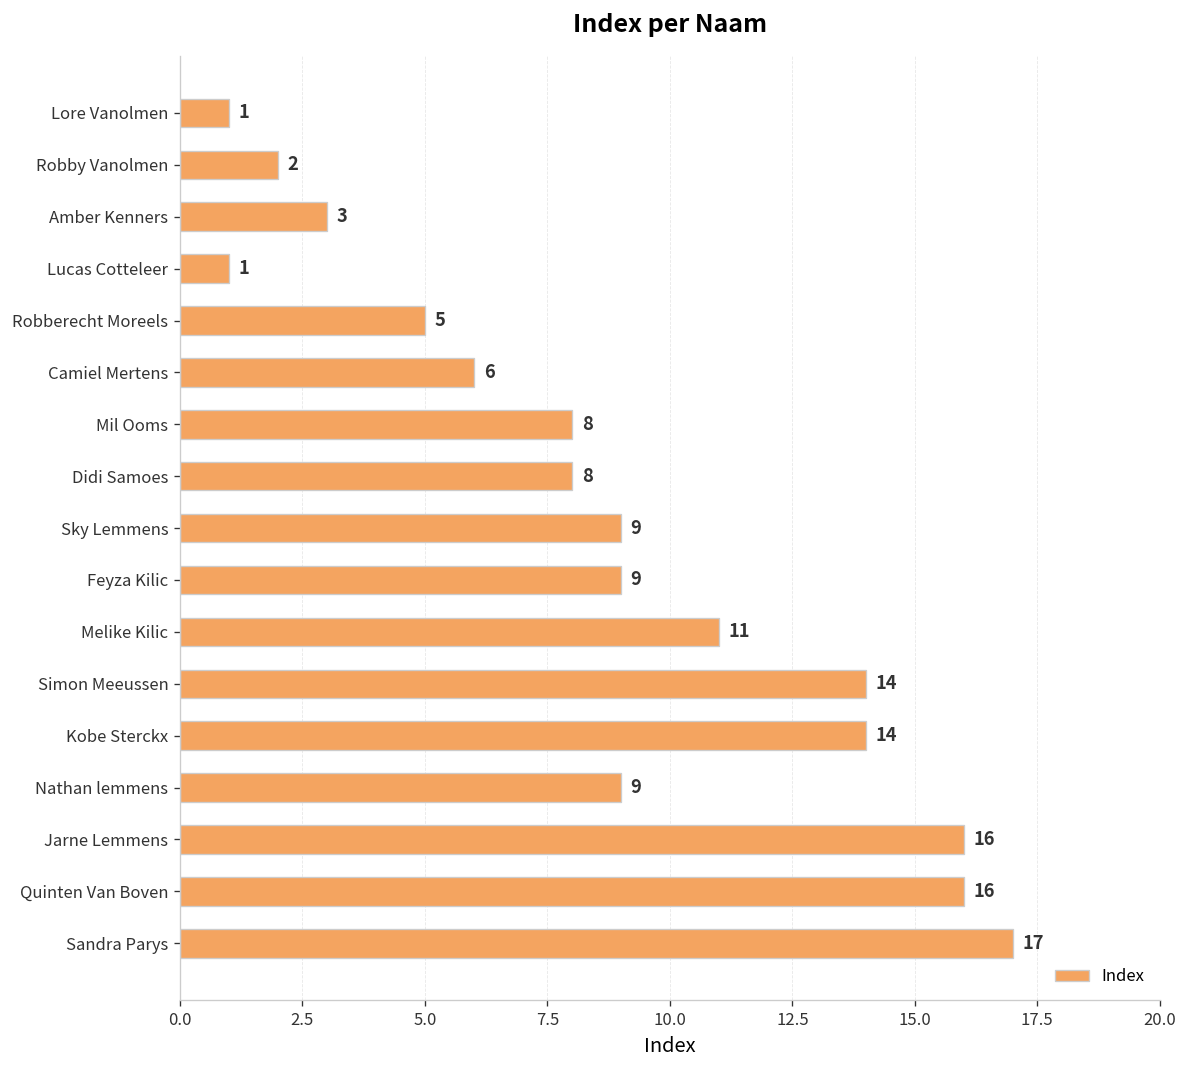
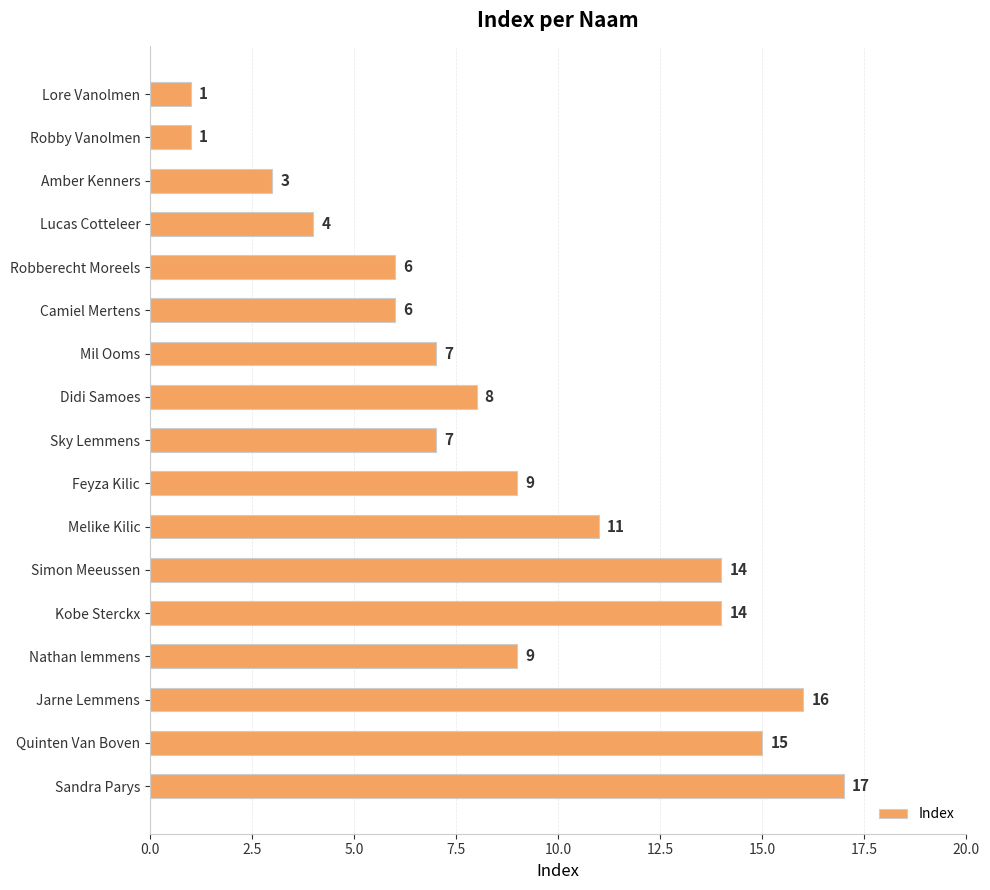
  {
    "Lore Vanolmen": 1,
-   "Robby Vanolmen": 2,
+   "Robby Vanolmen": 1,
    "Amber Kenners": 3,
-   "Lucas Cotteleer": 1,
-   "Robberecht Moreels": 5,
+   "Lucas Cotteleer": 4,
+   "Robberecht Moreels": 6,
    "Camiel Mertens": 6,
-   "Mil Ooms": 8,
+   "Mil Ooms": 7,
    "Didi Samoes": 8,
-   "Sky Lemmens": 9,
+   "Sky Lemmens": 7,
    "Feyza Kilic": 9,
    "Melike Kilic": 11,
    "Simon Meeussen": 14,
    "Kobe Sterckx": 14,
    "Nathan lemmens": 9,
    "Jarne Lemmens": 16,
-   "Quinten Van Boven": 16,
+   "Quinten Van Boven": 15,
    "Sandra Parys": 17
  }
